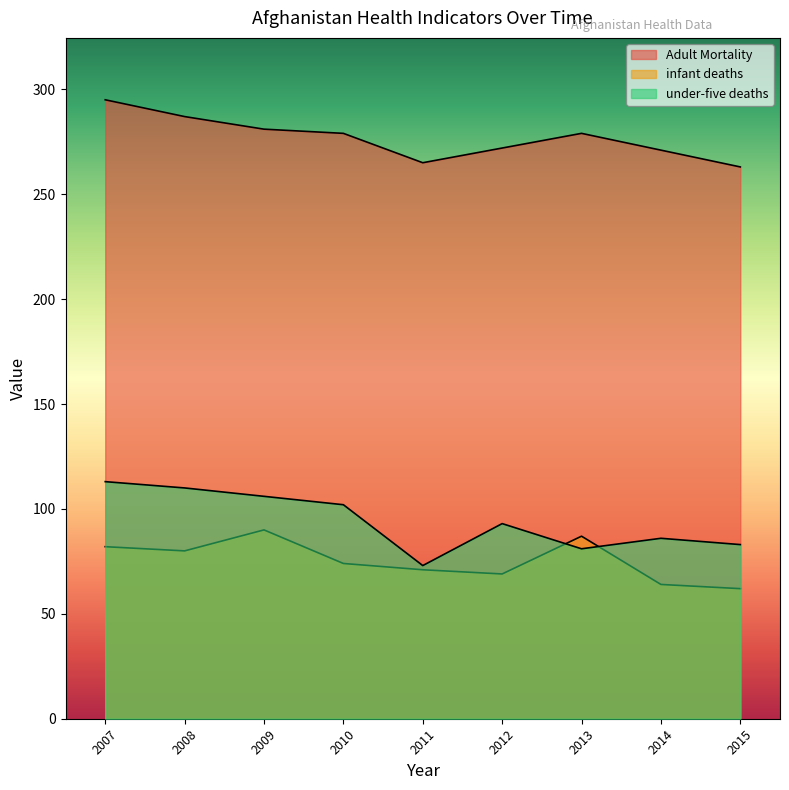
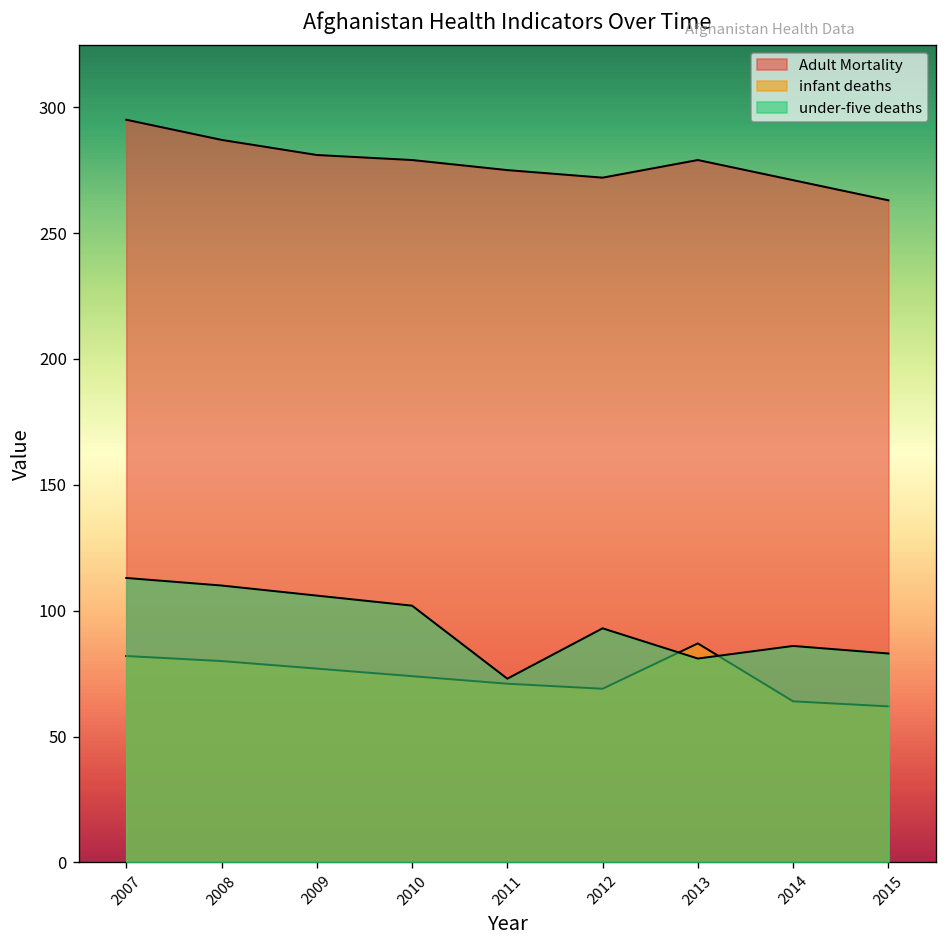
  {
    "Adult Mortality": {
      "2007": 295,
      "2008": 287,
      "2009": 281,
      "2010": 279,
-     "2011": 265,
+     "2011": 275,
      "2012": 272,
      "2013": 279,
      "2014": 271,
      "2015": 263
    },
    "infant deaths": {
      "2007": 82,
      "2008": 80,
-     "2009": 90,
+     "2009": 77,
      "2010": 74,
      "2011": 71,
      "2012": 69,
      "2013": 87,
      "2014": 64,
      "2015": 62
    },
    "under-five deaths": {
      "2007": 113,
      "2008": 110,
      "2009": 106,
      "2010": 102,
      "2011": 73,
      "2012": 93,
      "2013": 81,
      "2014": 86,
      "2015": 83
    }
  }
